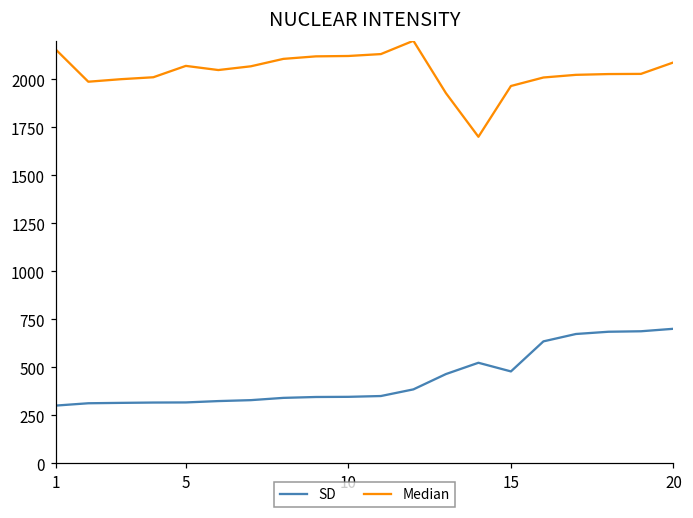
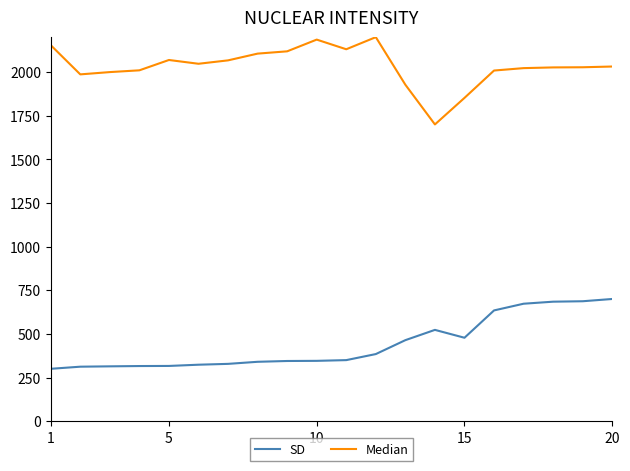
  {
    "SD": {
      "1": 300,
      "5": 320,
      "10": 350,
      "15": 480,
      "20": 700
    },
    "Median": {
      "1": 2150,
      "5": 2070,
-     "10": 2120,
-     "15": 1960,
-     "20": 2090
+     "10": 2190,
+     "15": 1850,
+     "20": 2030
    }
  }
